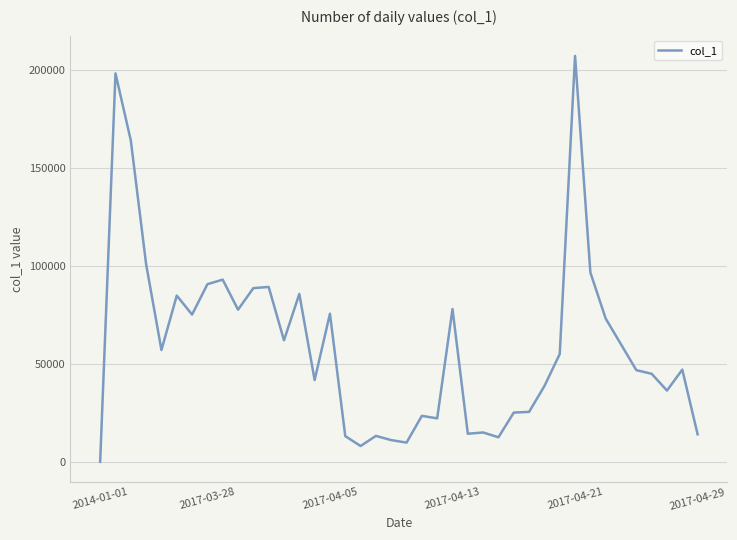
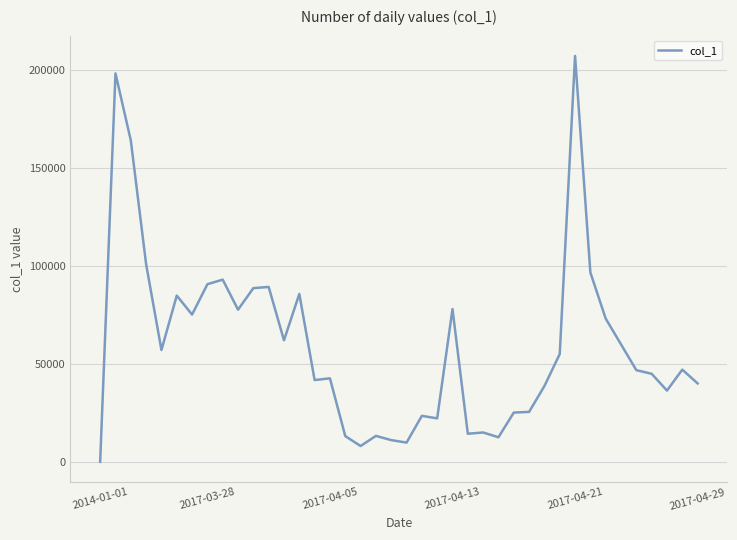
  {
    "2014-01-01": 0,
    "2017-03-28": 91000,
-   "2017-04-05": 76000,
+   "2017-04-05": 43000,
    "2017-04-13": 78000,
    "2017-04-21": 207000,
-   "2017-04-29": 14000
+   "2017-04-29": 40000
  }
